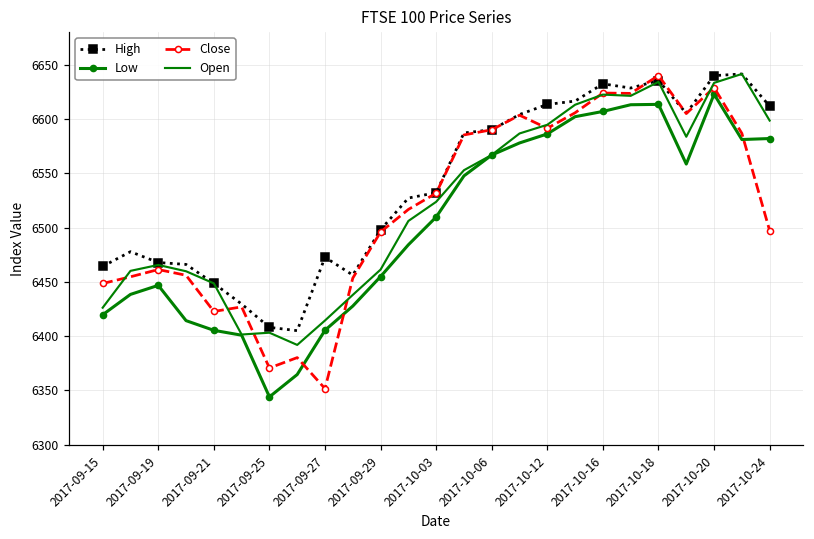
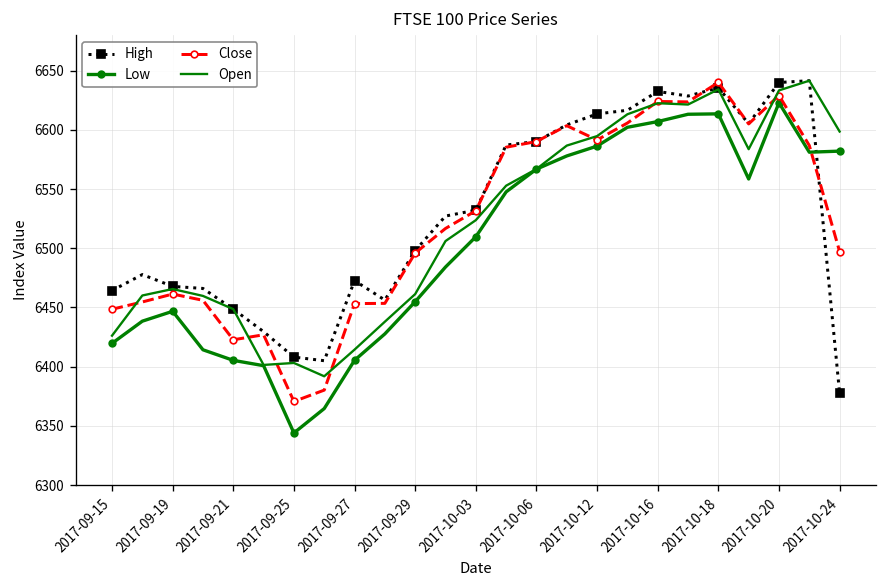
  {
    "High": {
      "2017-09-15": 6460,
      "2017-09-25": 6410,
      "2017-09-27": 6470,
      "2017-10-12": 6610,
      "2017-10-16": 6630,
      "2017-10-20": 6640,
-     "2017-10-24": 6610
+     "2017-10-24": 6380
    },
    "Close": {
      "2017-09-15": 6450,
      "2017-09-19": 6460,
      "2017-09-21": 6420,
      "2017-09-25": 6370,
-     "2017-09-27": 6350,
+     "2017-09-27": 6450,
      "2017-10-12": 6590,
      "2017-10-18": 6640,
      "2017-10-20": 6630,
      "2017-10-24": 6500
    }
  }
